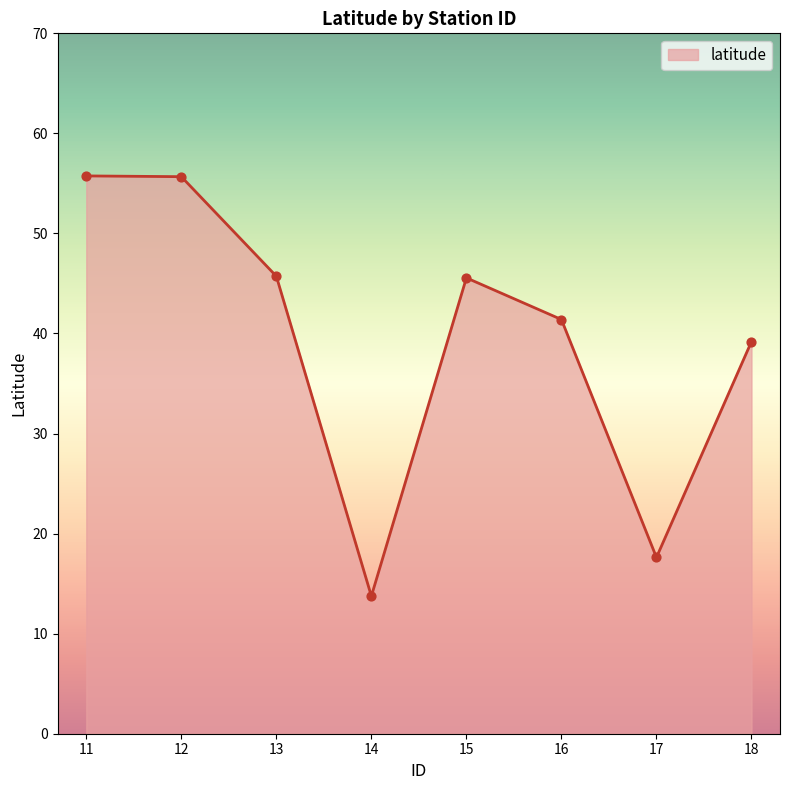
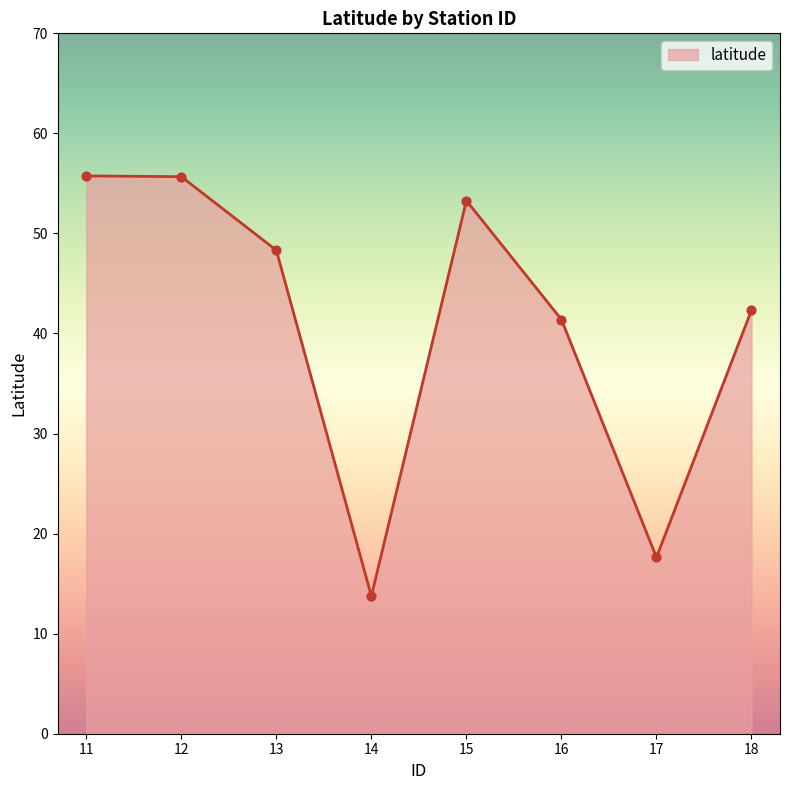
  {
    "11": 55.8,
    "12": 55.7,
-   "13": 45.7,
+   "13": 48.3,
    "14": 13.8,
-   "15": 45.6,
+   "15": 53.3,
    "16": 41.4,
    "17": 17.6,
-   "18": 39.2
+   "18": 42.3
  }
